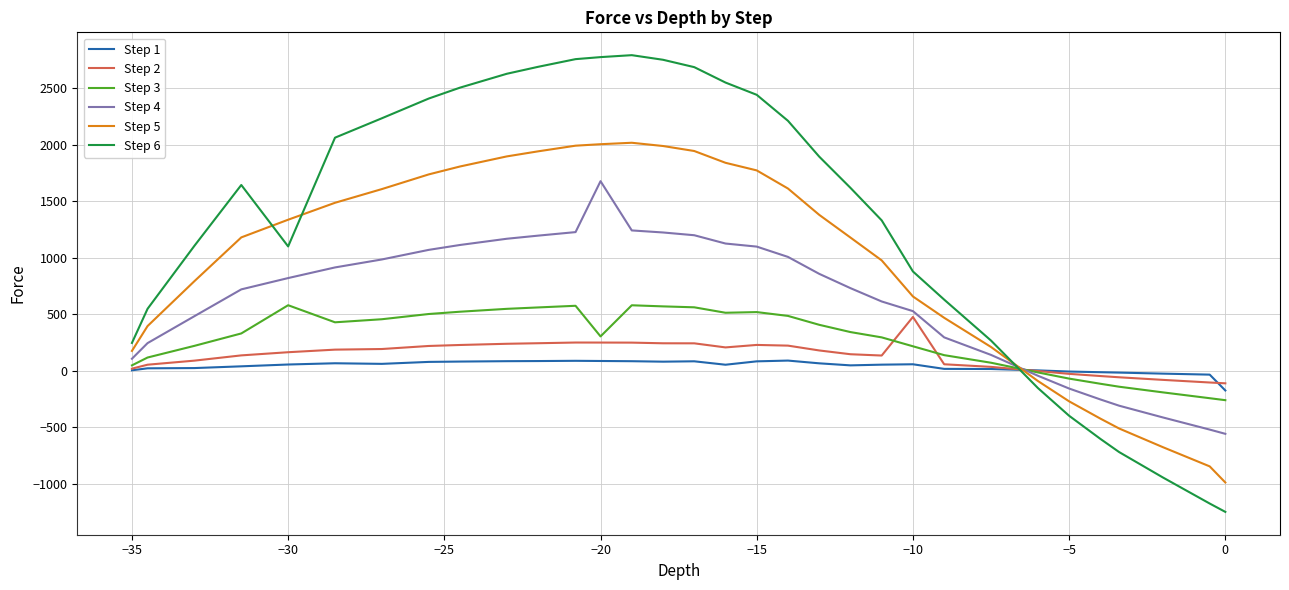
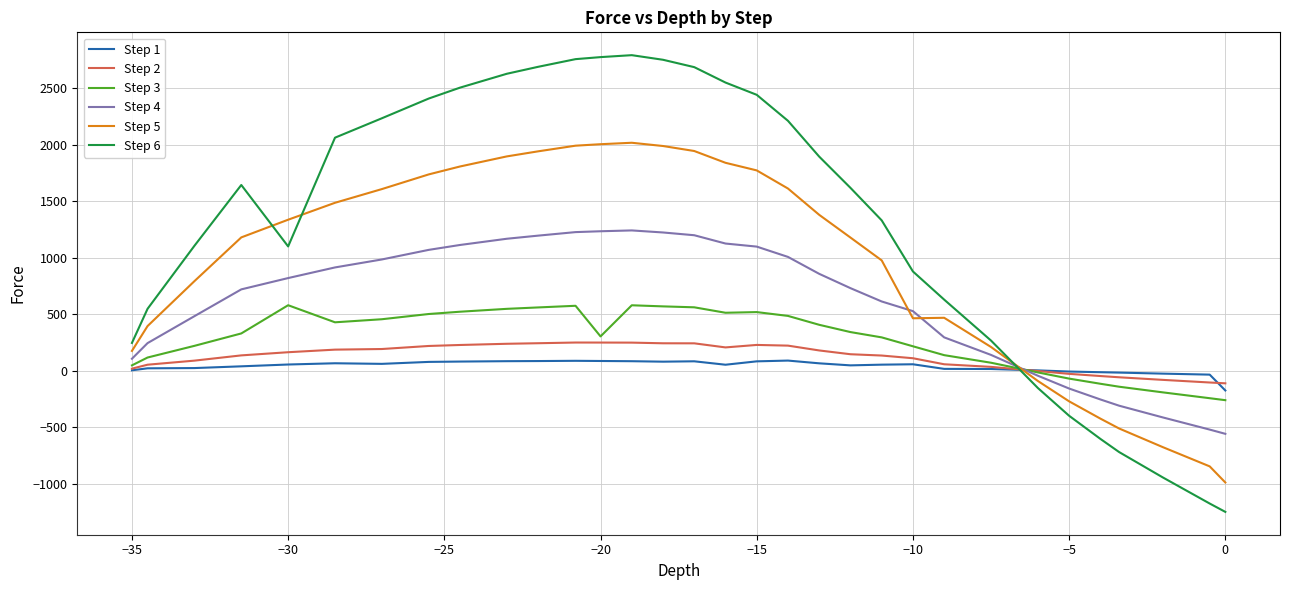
  {
    "Step 1": {
      "−30": 50,
      "−20": 90,
      "−15": 80,
      "−10": 60,
      "0": -180
    },
    "Step 2": {
      "−30": 160,
      "−20": 250,
      "−15": 230,
-     "−10": 480,
+     "−10": 110,
      "0": -110
    },
    "Step 3": {
      "−35": 50,
      "−30": 580,
      "−20": 300,
      "−15": 520,
      "−10": 220,
      "−5": -70,
      "0": -260
    },
    "Step 4": {
      "−35": 110,
      "−30": 820,
-     "−20": 1680,
+     "−20": 1230,
      "−15": 1100,
      "−10": 530,
      "−5": -160,
      "0": -560
    },
    "Step 5": {
      "−35": 170,
      "−30": 1340,
      "−20": 2000,
      "−15": 1770,
-     "−10": 660,
+     "−10": 460,
      "−5": -270,
      "0": -990
    },
    "Step 6": {
      "−35": 250,
      "−30": 1100,
      "−20": 2770,
      "−15": 2440,
      "−10": 880,
      "−5": -400,
      "0": -1250
    }
  }
